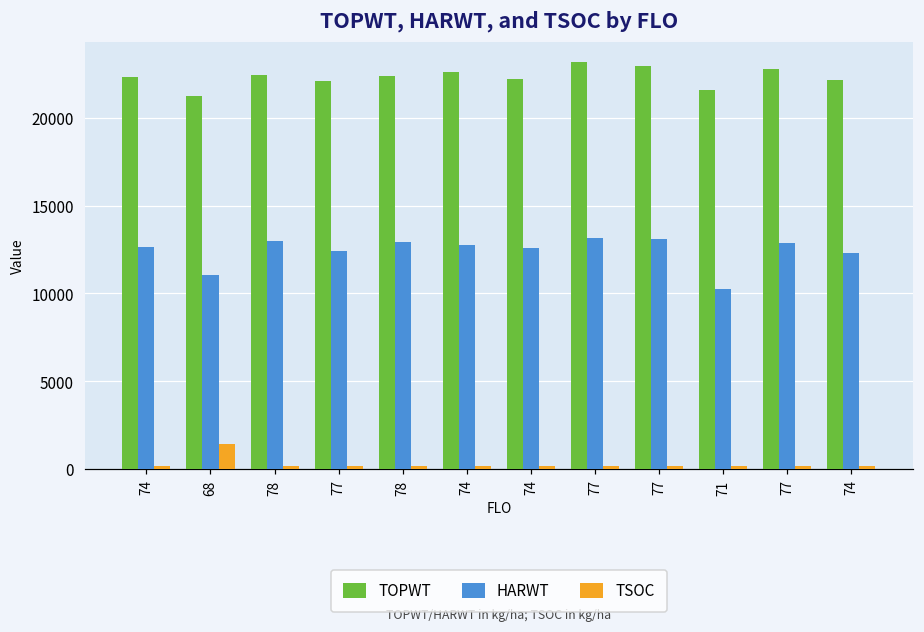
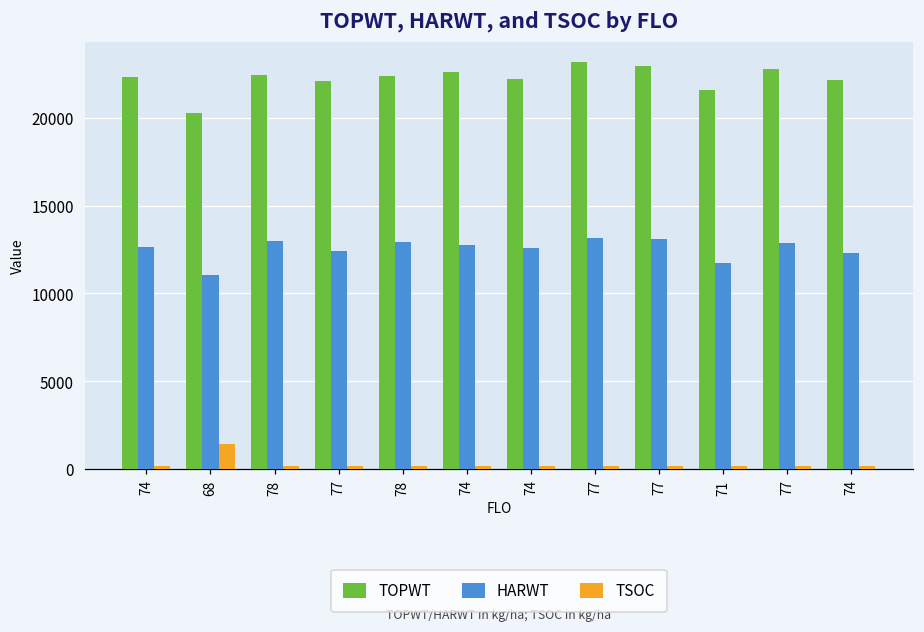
  {
    "TOPWT": {
-     "68": 21300,
+     "68": 20300,
      "71": 21600
    },
    "HARWT": {
      "68": 11100,
-     "71": 10200
+     "71": 11800
    },
    "TSOC": {
      "68": 1400,
      "71": 200
    }
  }
